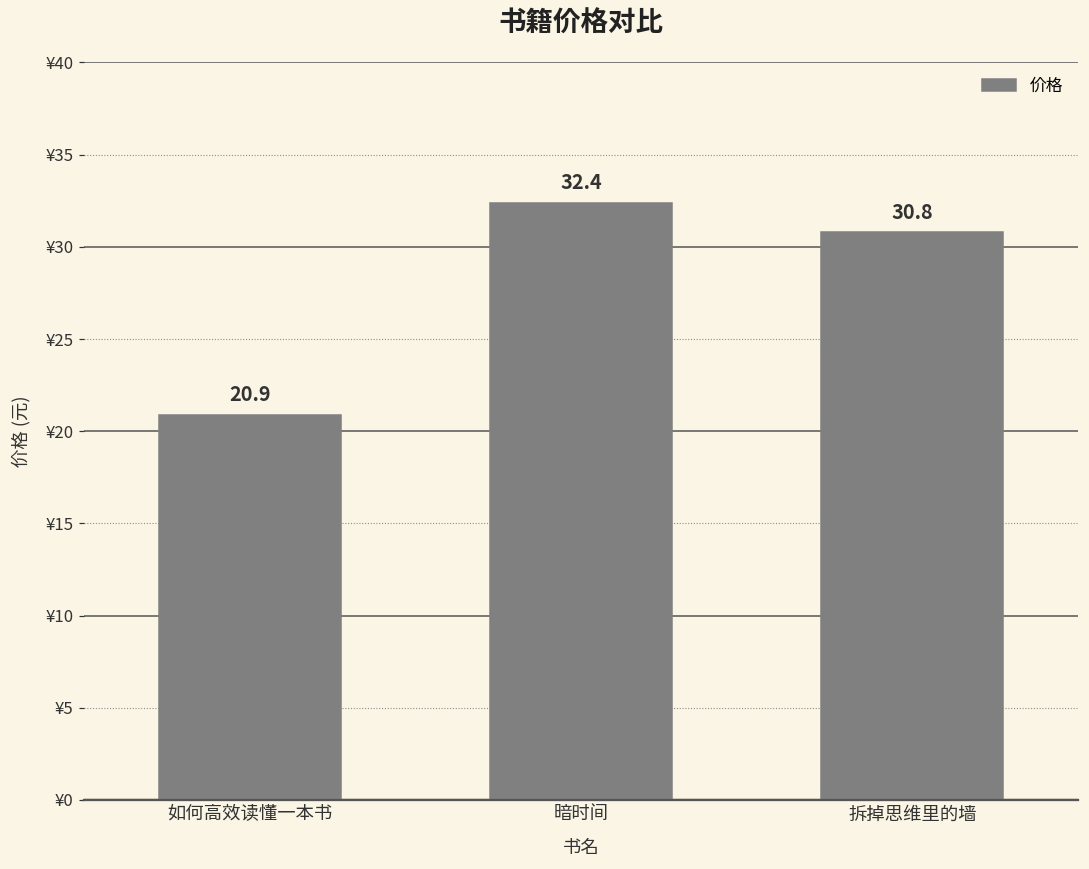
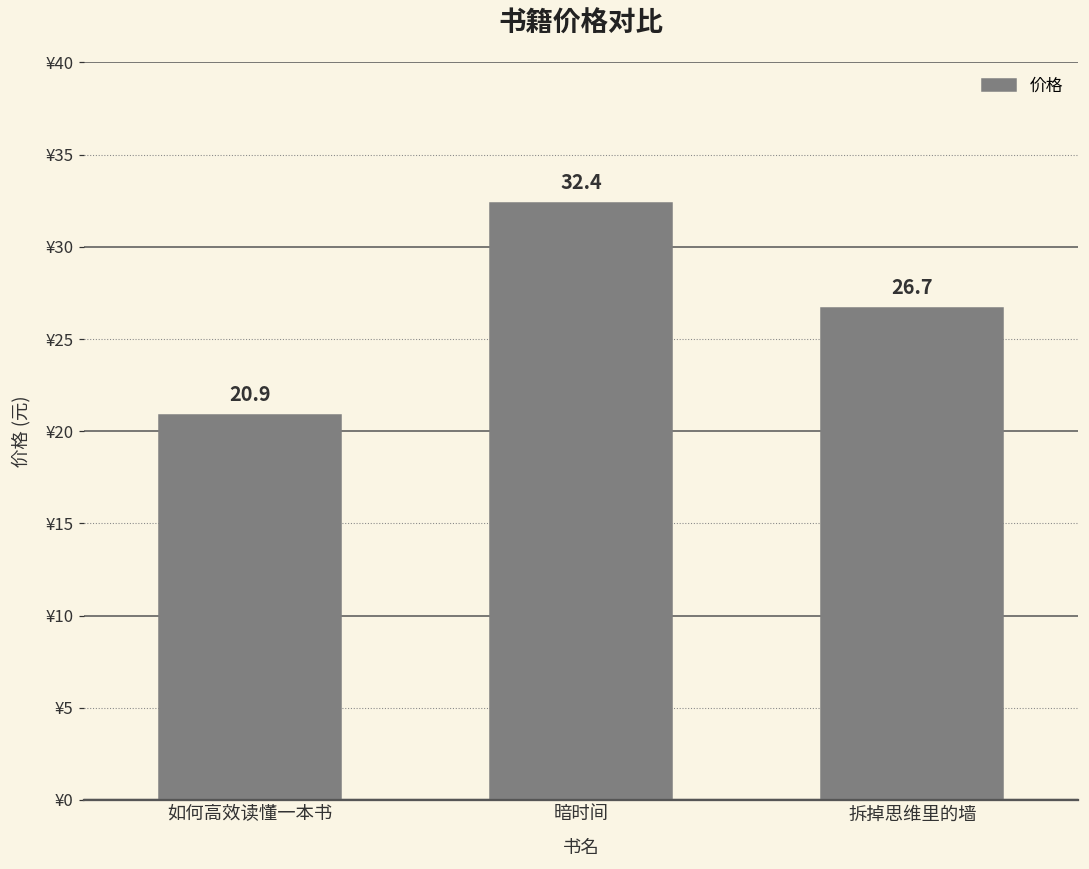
  {
    "如何高效读懂一本书": 20.9,
    "暗时间": 32.4,
-   "拆掉思维里的墙": 30.8
+   "拆掉思维里的墙": 26.7
  }
